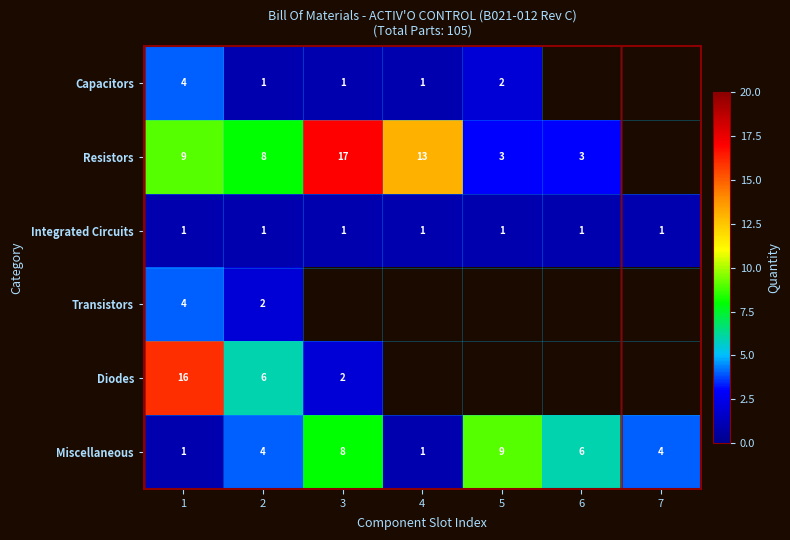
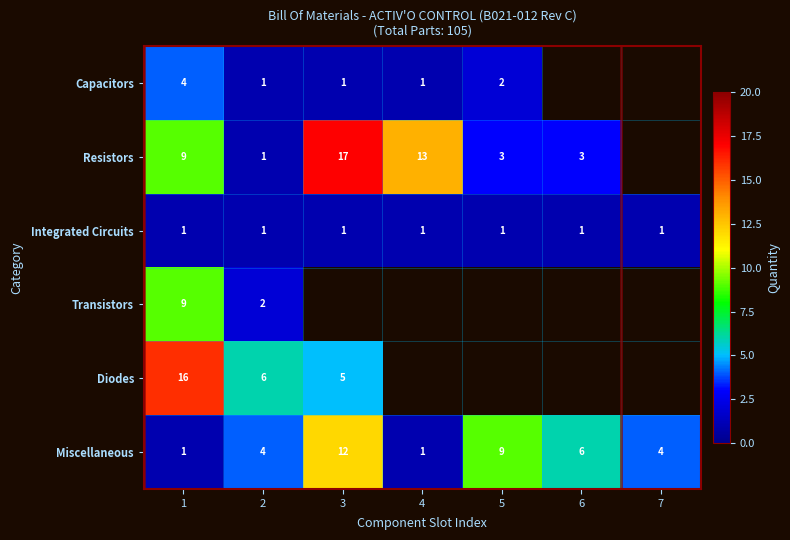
  {
    "Resistors": {
-     "2": 8
+     "2": 1
    },
    "Transistors": {
-     "1": 4
+     "1": 9
    },
    "Diodes": {
-     "3": 2
+     "3": 5
    },
    "Miscellaneous": {
-     "3": 8
+     "3": 12
    }
  }
